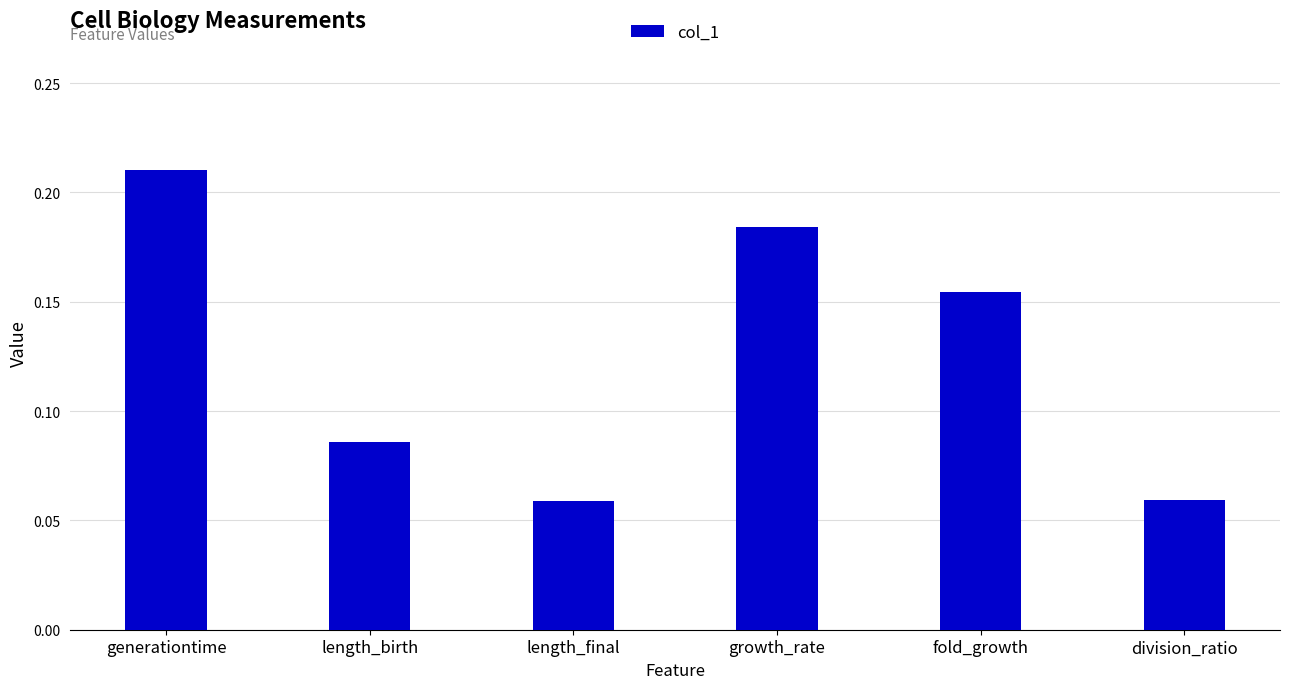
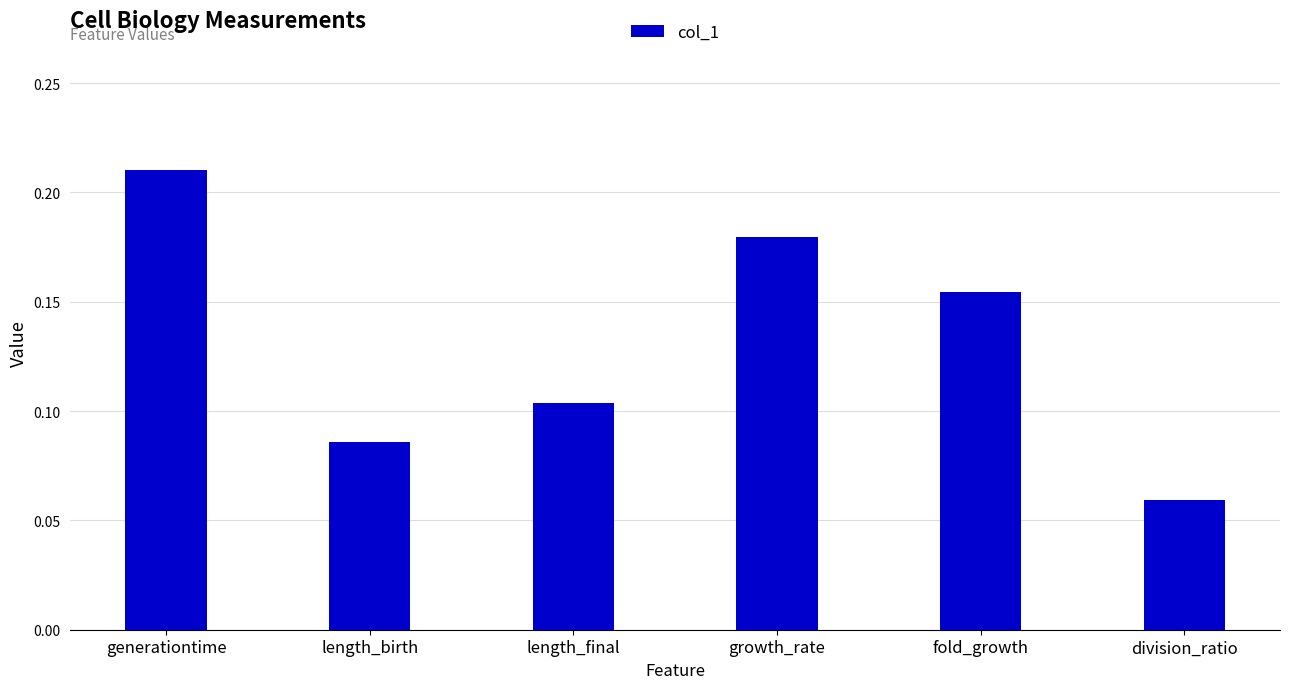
  {
    "generationtime": 0.210,
    "length_birth": 0.086,
-   "length_final": 0.059,
-   "growth_rate": 0.184,
+   "length_final": 0.103,
+   "growth_rate": 0.180,
    "fold_growth": 0.155,
    "division_ratio": 0.059
  }
